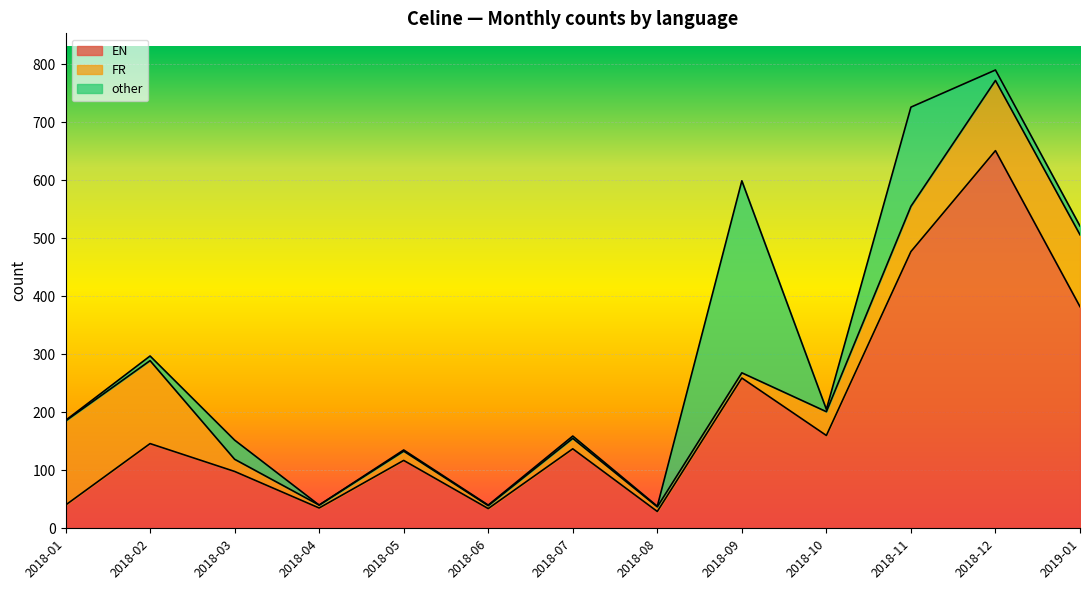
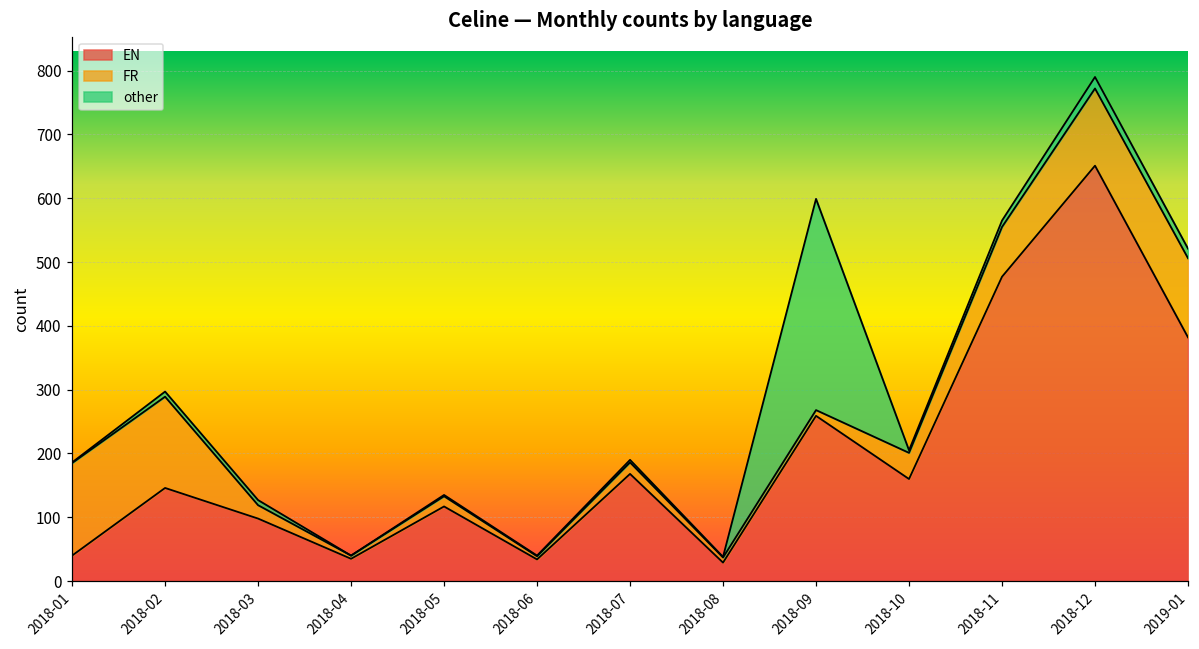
  {
    "EN": {
      "2018-01": 40,
      "2018-02": 150,
      "2018-03": 100,
      "2018-04": 40,
      "2018-05": 120,
      "2018-06": 30,
-     "2018-07": 140,
+     "2018-07": 170,
      "2018-08": 30,
      "2018-09": 260,
      "2018-10": 160,
      "2018-11": 480,
      "2018-12": 650,
      "2019-01": 380
    },
    "FR": {
      "2018-02": 140,
      "2018-03": 20,
      "2018-09": 10,
      "2018-11": 80,
      "2018-12": 120,
      "2019-01": 120
    },
    "other": {
      "2018-02": 10,
-     "2018-03": 30,
+     "2018-03": 10,
      "2018-09": 330,
-     "2018-11": 170,
+     "2018-11": 10,
      "2018-12": 20,
      "2019-01": 20
    }
  }
